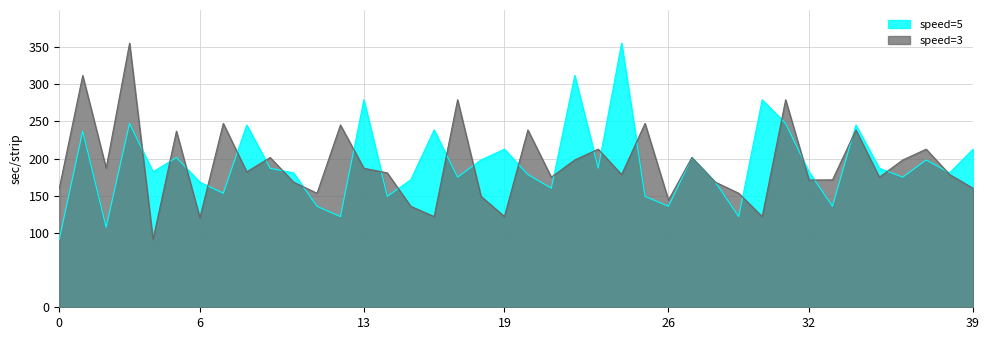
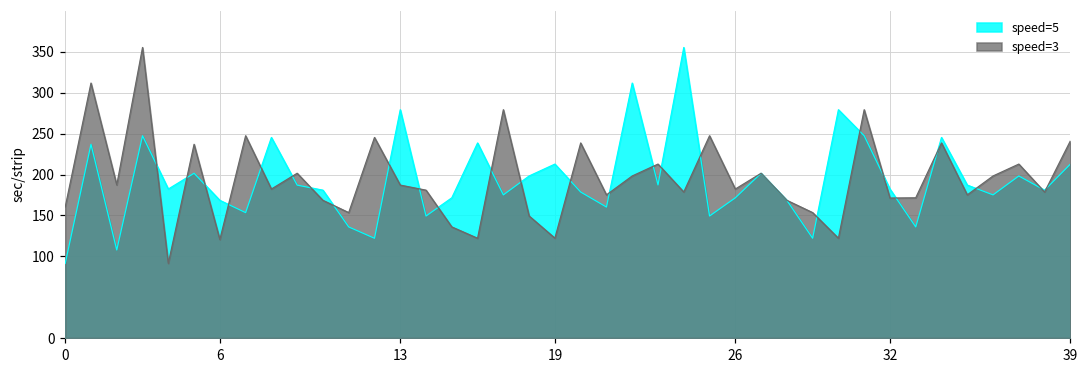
  {
    "speed=5": {
      "0": 90,
      "6": 170,
      "13": 280,
      "19": 210,
-     "26": 140,
+     "26": 170,
      "32": 180,
      "39": 210
    },
    "speed=3": {
      "0": 160,
      "6": 120,
      "13": 190,
      "19": 120,
-     "26": 140,
+     "26": 180,
      "32": 170,
-     "39": 160
+     "39": 240
    }
  }
